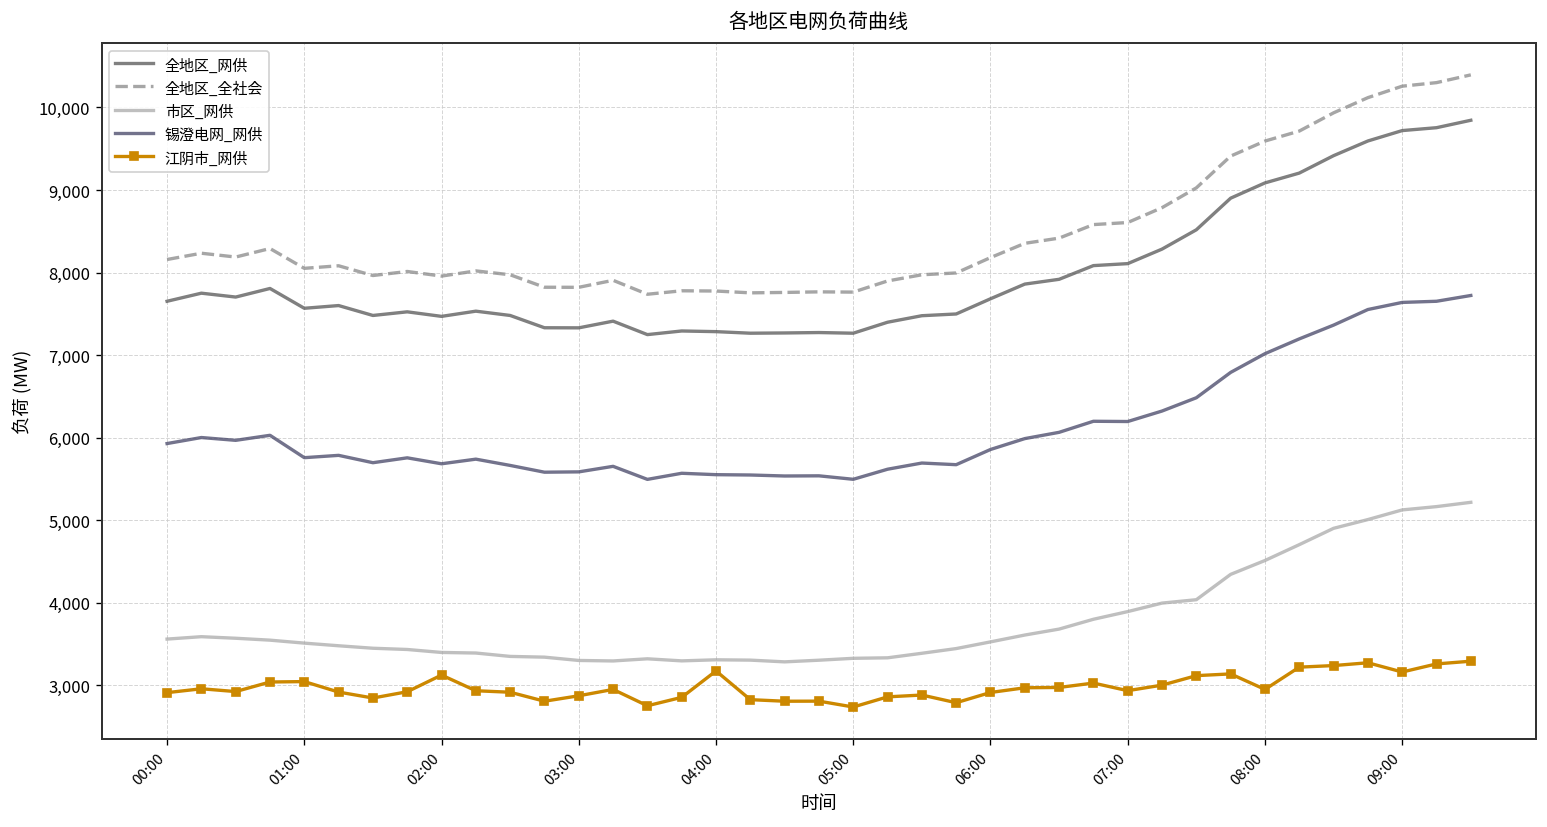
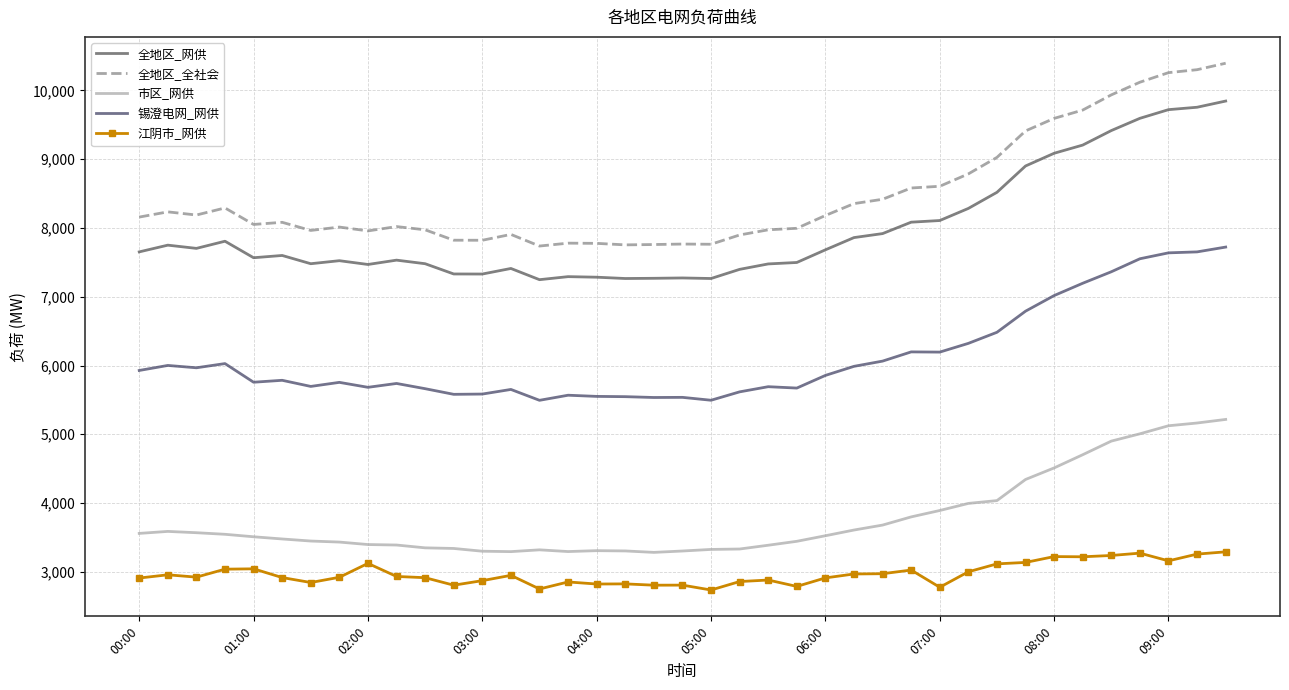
  {
    "江阴市_网供": {
      "00:00": "2,900",
      "01:00": "3,000",
      "02:00": "3,100",
      "03:00": "2,900",
-     "04:00": "3,200",
+     "04:00": "2,800",
      "05:00": "2,700",
      "06:00": "2,900",
-     "07:00": "2,900",
-     "08:00": "2,900",
+     "07:00": "2,800",
+     "08:00": "3,200",
      "09:00": "3,200"
    }
  }
